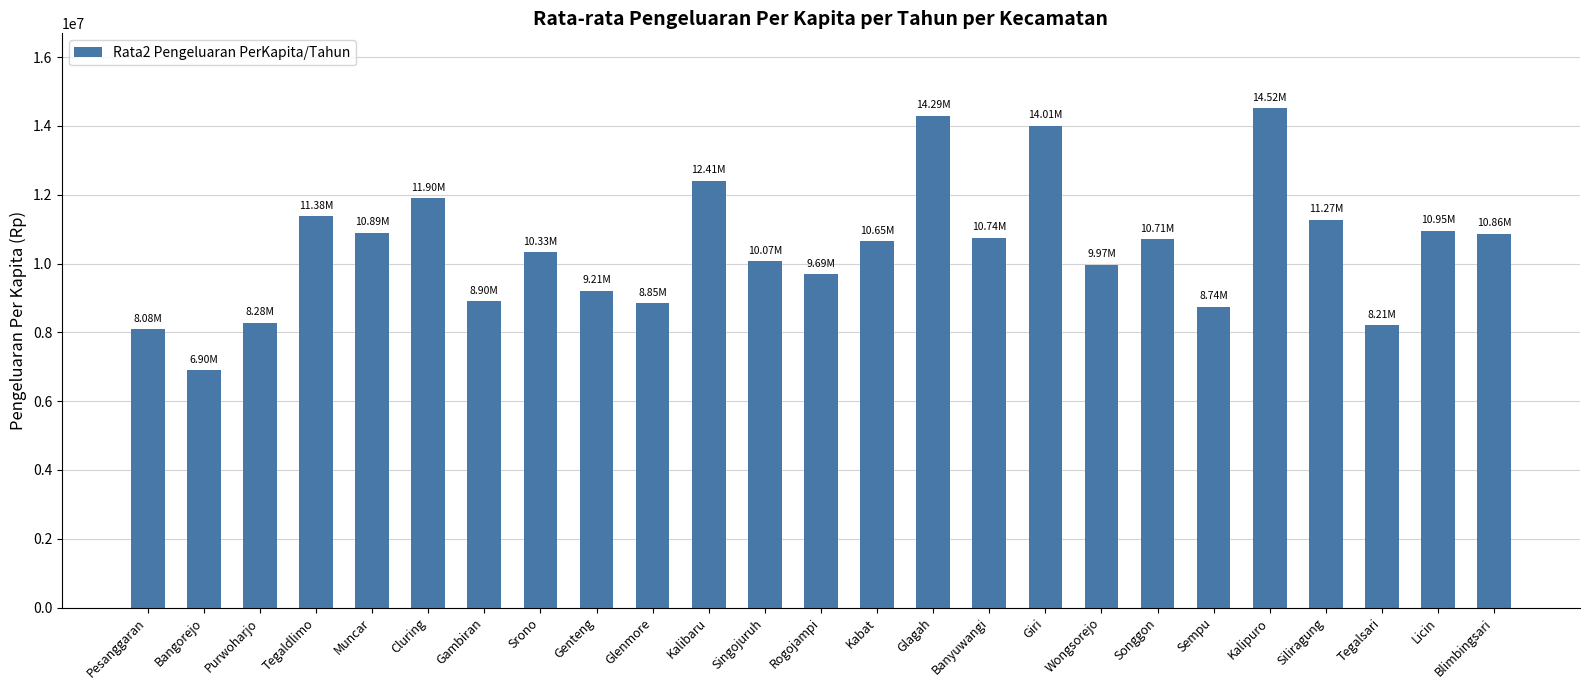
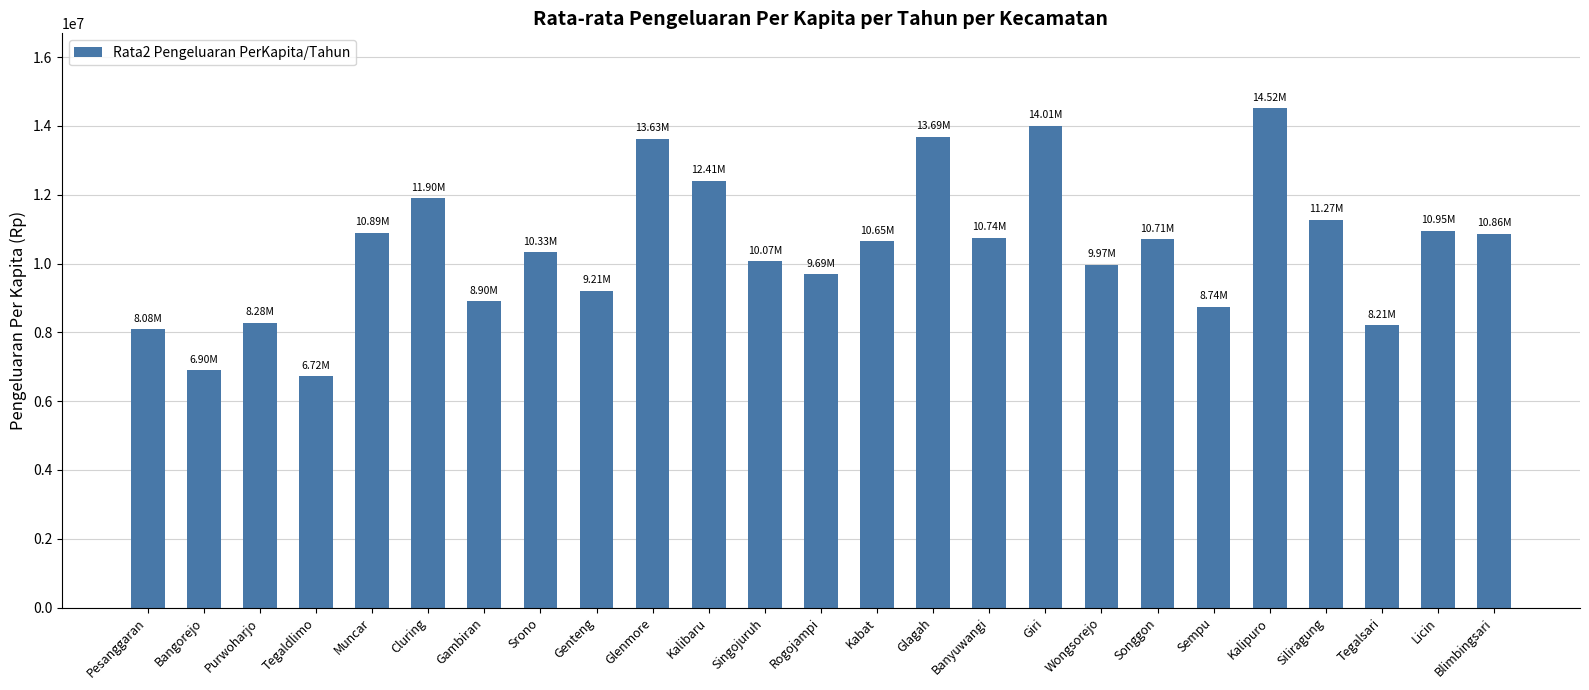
  {
    "Pesanggaran": "8.08M",
    "Bangorejo": "6.90M",
    "Purwoharjo": "8.28M",
-   "Tegaldlimo": "11.38M",
+   "Tegaldlimo": "6.72M",
    "Muncar": "10.89M",
    "Cluring": "11.90M",
    "Gambiran": "8.90M",
    "Srono": "10.33M",
    "Genteng": "9.21M",
-   "Glenmore": "8.85M",
+   "Glenmore": "13.63M",
    "Kalibaru": "12.41M",
    "Singojuruh": "10.07M",
    "Rogojampi": "9.69M",
    "Kabat": "10.65M",
-   "Glagah": "14.29M",
+   "Glagah": "13.69M",
    "Banyuwangi": "10.74M",
    "Giri": "14.01M",
    "Wongsorejo": "9.97M",
    "Songgon": "10.71M",
    "Sempu": "8.74M",
    "Kalipuro": "14.52M",
    "Siliragung": "11.27M",
    "Tegalsari": "8.21M",
    "Licin": "10.95M",
    "Blimbingsari": "10.86M"
  }
